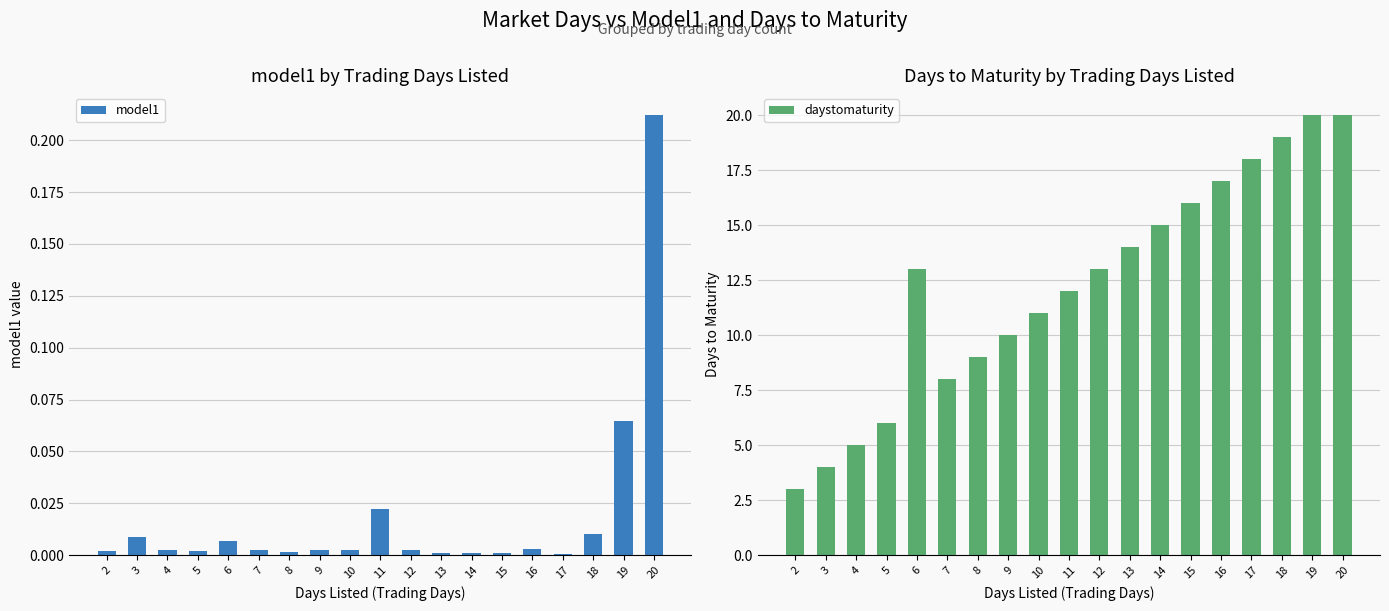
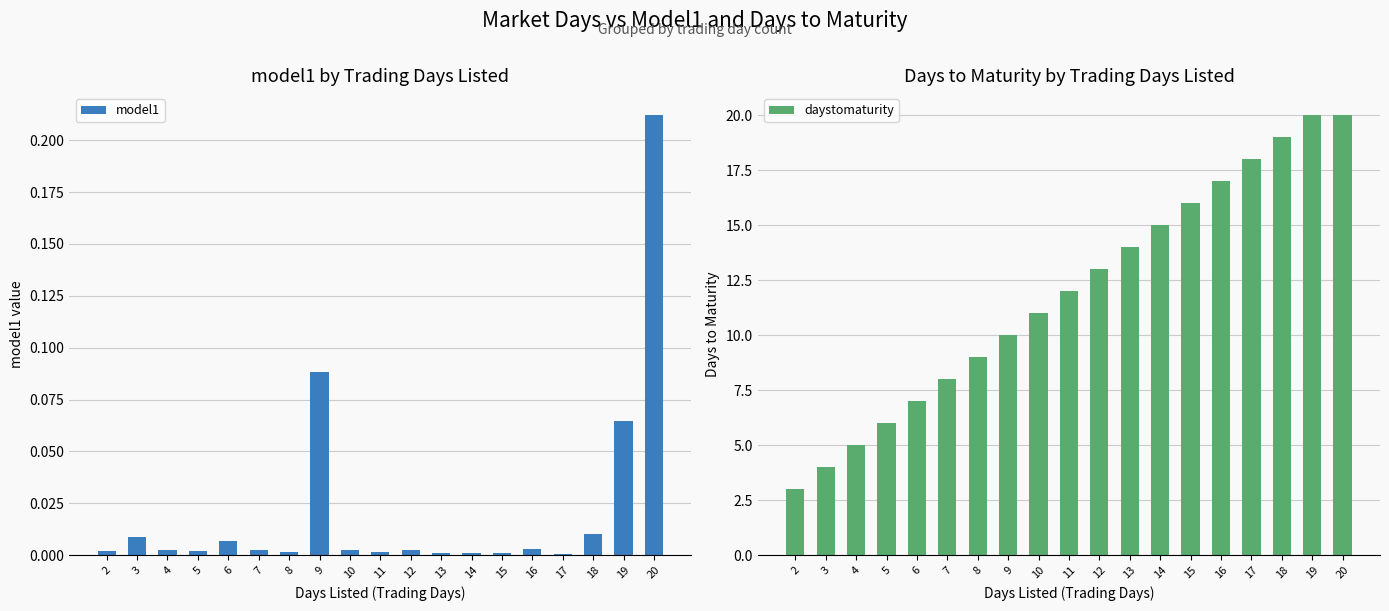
  {
    "model1 by Trading Days Listed": {
      "2": 0.002,
      "3": 0.009,
      "4": 0.002,
      "5": 0.002,
      "6": 0.007,
      "7": 0.002,
      "8": 0.002,
-     "9": 0.003,
+     "9": 0.088,
      "10": 0.002,
-     "11": 0.022,
+     "11": 0.001,
      "12": 0.003,
      "14": 0.001,
      "16": 0.003,
      "18": 0.010,
      "19": 0.065,
      "20": 0.212
    },
    "Days to Maturity by Trading Days Listed": {
      "2": 3,
      "3": 4,
      "4": 5,
      "5": 6,
-     "6": 13,
+     "6": 7,
      "7": 8,
      "8": 9,
      "9": 10,
      "10": 11,
      "11": 12,
      "12": 13,
      "13": 14,
      "14": 15,
      "15": 16,
      "16": 17,
      "17": 18,
      "18": 19,
      "19": 20,
      "20": 20
    }
  }
